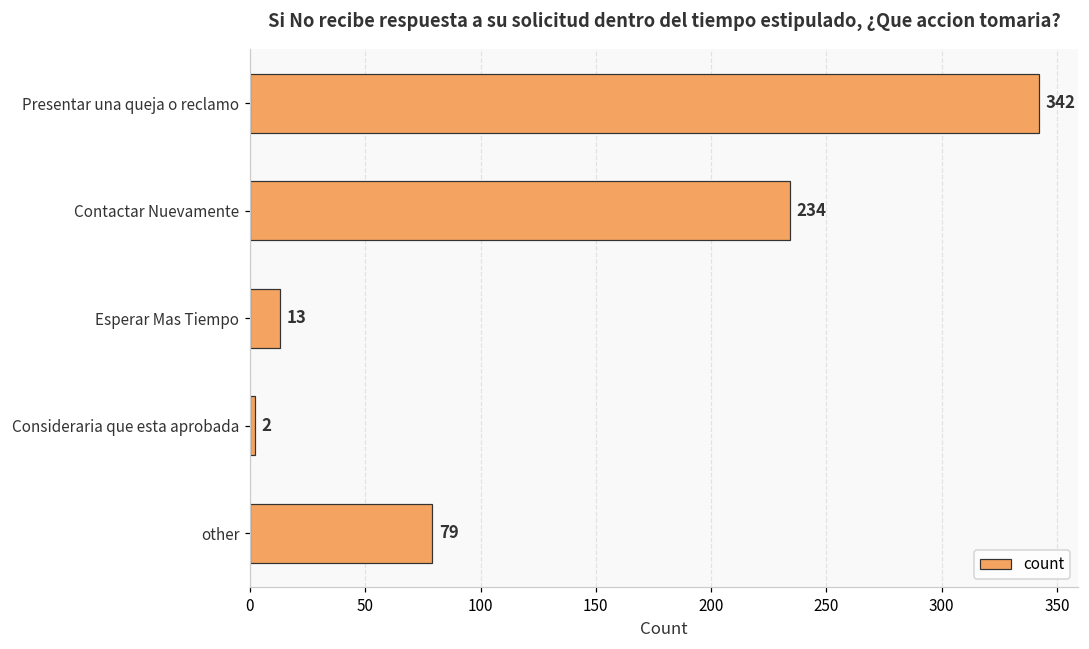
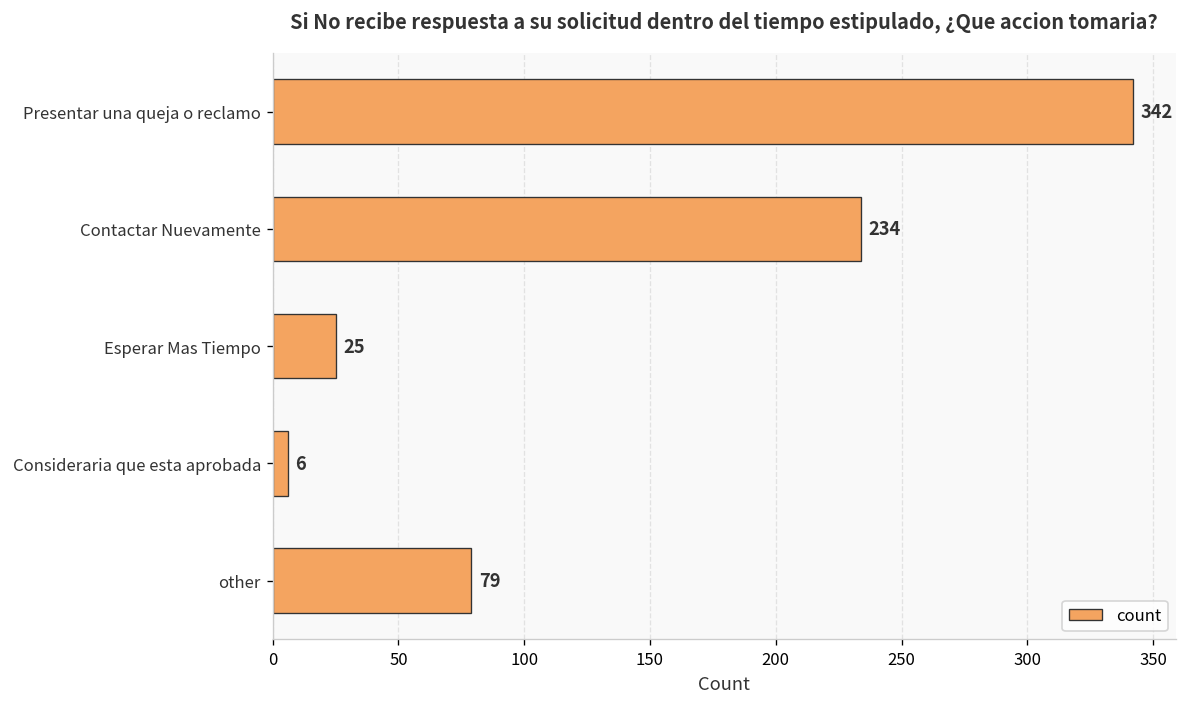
  {
    "Presentar una queja o reclamo": 342,
    "Contactar Nuevamente": 234,
-   "Esperar Mas Tiempo": 13,
-   "Consideraria que esta aprobada": 2,
+   "Esperar Mas Tiempo": 25,
+   "Consideraria que esta aprobada": 6,
    "other": 79
  }
